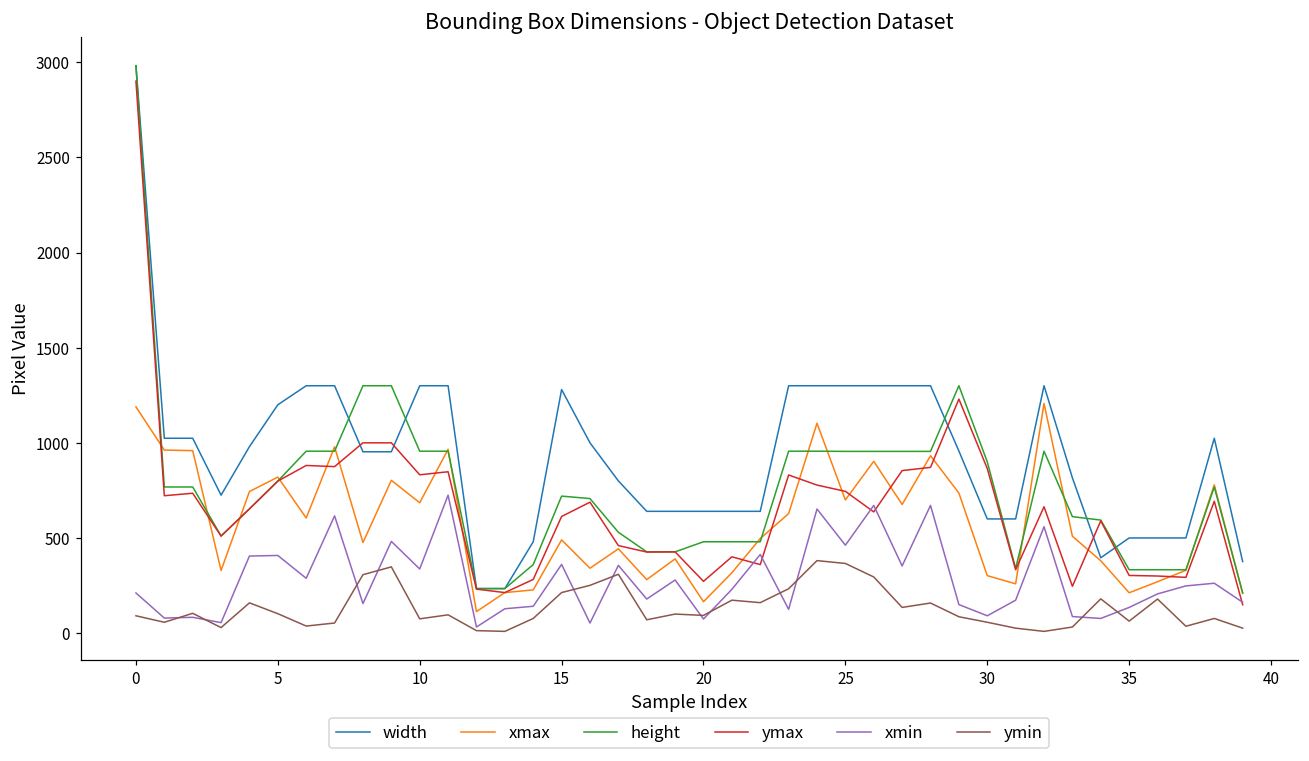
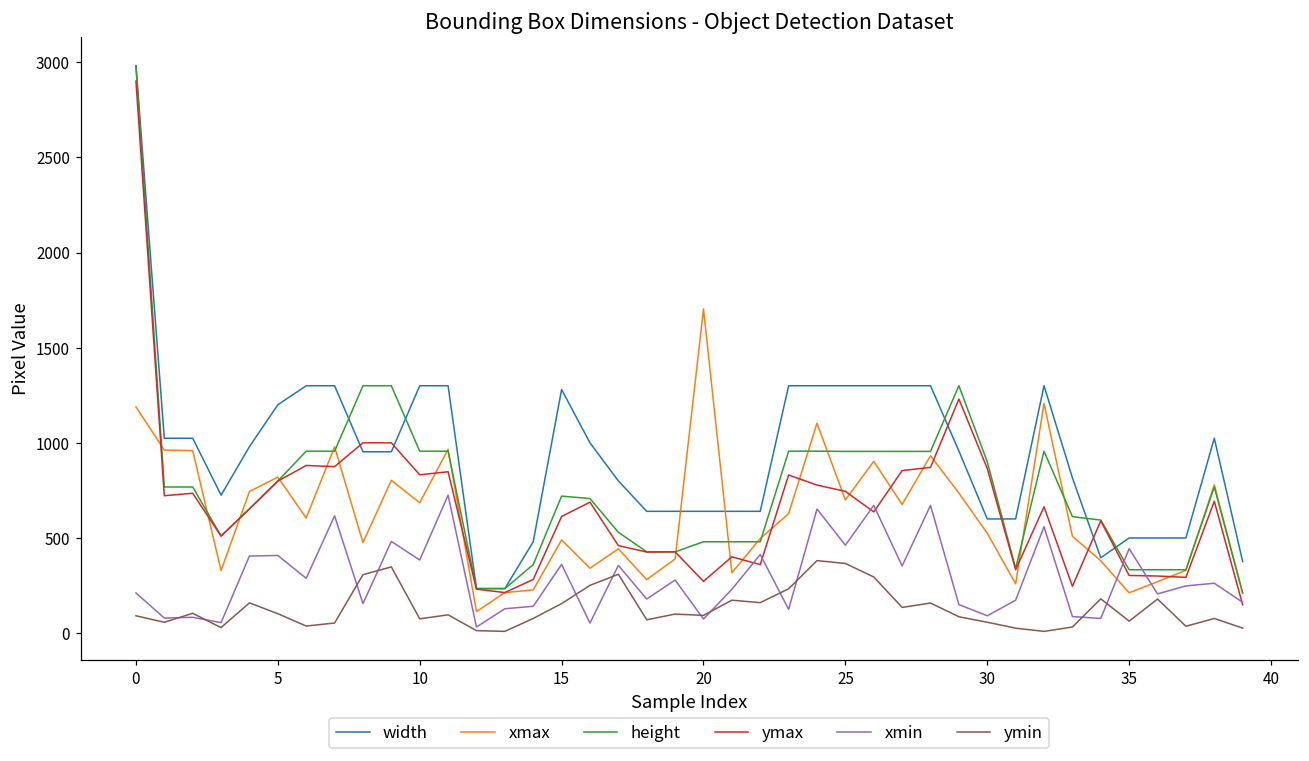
  {
    "width": {
      "5": 1200,
      "10": 1300,
      "15": 1280,
      "20": 640,
      "25": 1300,
      "30": 600,
      "35": 500
    },
    "xmax": {
      "0": 1190,
      "5": 820,
      "10": 690,
      "15": 490,
-     "20": 170,
+     "20": 1700,
      "25": 700,
-     "30": 300,
+     "30": 530,
      "35": 210
    },
    "height": {
      "10": 960,
      "15": 720,
      "20": 480,
      "25": 960,
      "30": 900,
      "35": 330
    },
    "ymax": {
      "0": 2900,
      "10": 830,
      "15": 610,
      "20": 270,
      "25": 750,
      "30": 870,
      "35": 300
    },
    "xmin": {
      "0": 210,
      "5": 410,
-     "10": 340,
+     "10": 380,
      "15": 360,
      "20": 70,
      "25": 460,
      "30": 90,
-     "35": 140
+     "35": 440
    },
    "ymin": {
      "0": 90,
      "5": 100,
      "10": 80,
-     "15": 210,
+     "15": 160,
      "20": 90,
      "25": 370,
      "30": 60,
      "35": 60
    }
  }
